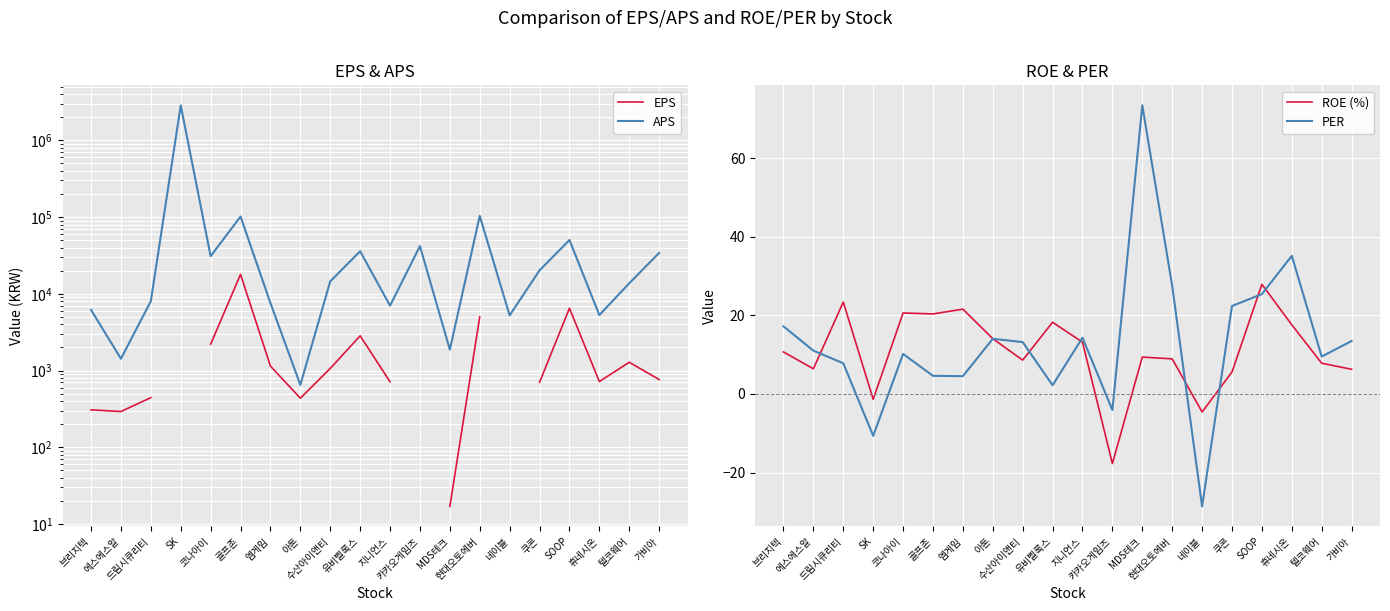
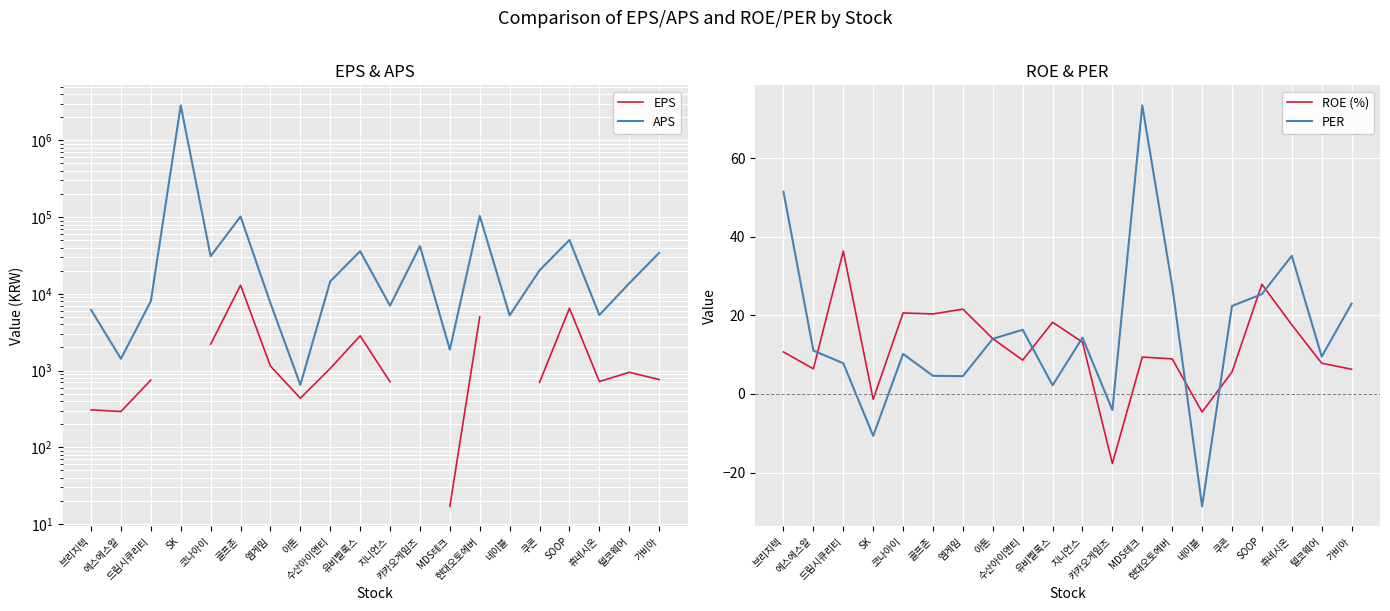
  {
    "EPS & APS": {
      "EPS": {
        "브리지텍": 310,
        "에스에스알": 290,
-       "드림시큐리티": 400,
+       "드림시큐리티": 800,
        "코나아이": 2200,
-       "골프존": 18000,
+       "골프존": 13000,
        "엠게임": 1100,
        "아톤": 400,
        "수산아이앤티": 1100,
        "유비벨록스": 2800,
        "지니언스": 700,
        "MDS테크": 17,
        "현대오토에버": 5000,
        "쿠콘": 700,
        "SOOP": 6000,
        "휴네시온": 700,
-       "텔코웨어": 1300,
+       "텔코웨어": 1000,
        "가비아": 800
      },
      "APS": {
        "브리지텍": 6000,
        "에스에스알": 1400,
        "드림시큐리티": 8000,
        "SK": 2900000,
        "코나아이": 31000,
        "골프존": 100000,
        "엠게임": 8000,
        "아톤": 700,
        "수산아이앤티": 15000,
        "유비벨록스": 40000,
        "지니언스": 7000,
        "카카오게임즈": 40000,
        "MDS테크": 1900,
        "현대오토에버": 100000,
        "네이블": 5000,
        "쿠콘": 20000,
        "SOOP": 50000,
        "휴네시온": 5000,
        "텔코웨어": 14000,
        "가비아": 30000
      }
    },
    "ROE & PER": {
      "ROE (%)": {
        "브리지텍": 11,
        "에스에스알": 6,
-       "드림시큐리티": 23,
+       "드림시큐리티": 36,
        "SK": -1,
        "코나아이": 21,
        "골프존": 20,
        "엠게임": 22,
        "수산아이앤티": 9,
        "유비벨록스": 18,
        "지니언스": 13,
        "카카오게임즈": -18,
        "MDS테크": 9,
        "현대오토에버": 9,
        "네이블": -5,
        "쿠콘": 6,
        "SOOP": 28,
        "휴네시온": 18,
        "텔코웨어": 8,
        "가비아": 6
      },
      "PER": {
-       "브리지텍": 17,
+       "브리지텍": 52,
        "에스에스알": 11,
        "드림시큐리티": 8,
        "SK": -11,
        "코나아이": 10,
        "골프존": 5,
        "엠게임": 5,
-       "수산아이앤티": 13,
+       "수산아이앤티": 16,
        "유비벨록스": 2,
        "지니언스": 14,
        "카카오게임즈": -4,
        "MDS테크": 73,
        "현대오토에버": 28,
        "네이블": -29,
        "쿠콘": 22,
        "SOOP": 25,
        "휴네시온": 35,
        "텔코웨어": 10,
-       "가비아": 13
+       "가비아": 23
      }
    }
  }
